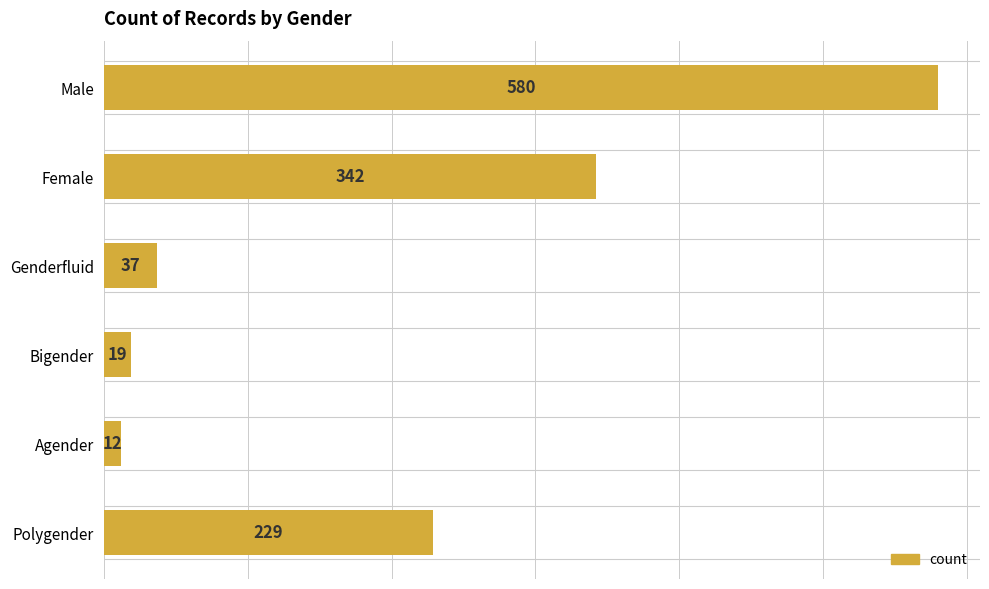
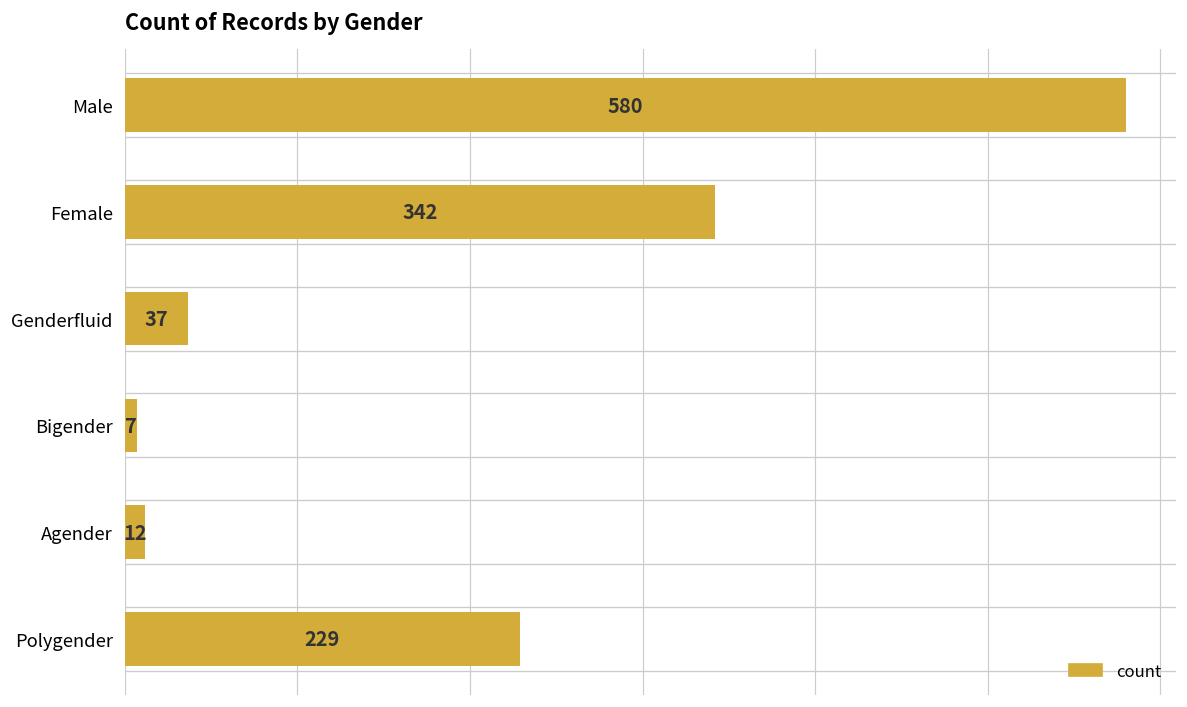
  {
    "Male": 580,
    "Female": 342,
    "Genderfluid": 37,
-   "Bigender": 19,
+   "Bigender": 7,
    "Agender": 12,
    "Polygender": 229
  }
